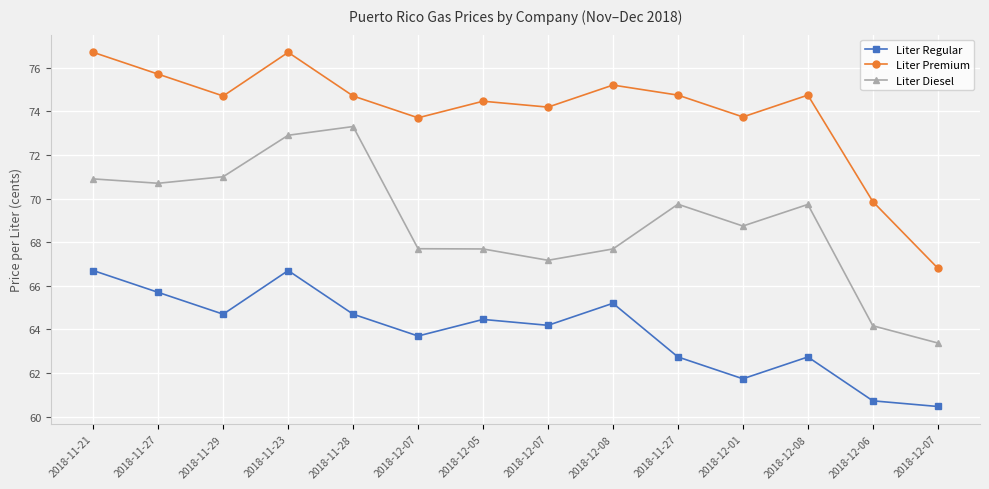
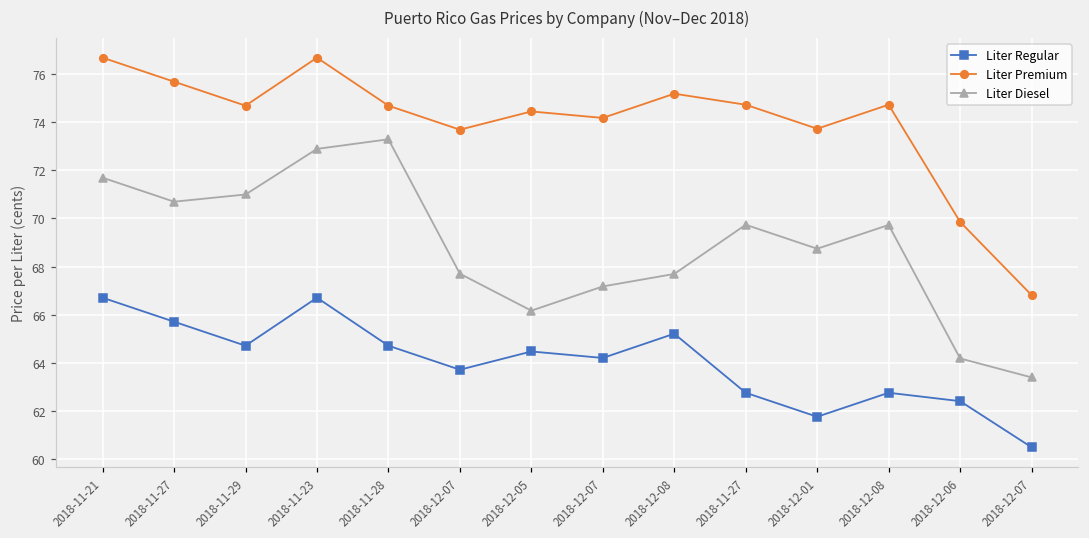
  {
    "Liter Regular": {
      "2018-11-21": 66.7,
      "2018-11-29": 64.7,
      "2018-11-23": 66.7,
      "2018-11-28": 64.7,
      "2018-12-05": 64.5,
      "2018-12-01": 61.7,
-     "2018-12-06": 60.7
+     "2018-12-06": 62.4
    },
    "Liter Premium": {
      "2018-11-21": 76.7,
      "2018-11-29": 74.7,
      "2018-11-23": 76.7,
      "2018-11-28": 74.7,
      "2018-12-05": 74.5,
      "2018-12-01": 73.7,
      "2018-12-06": 69.9
    },
    "Liter Diesel": {
-     "2018-11-21": 70.9,
+     "2018-11-21": 71.7,
      "2018-11-29": 71.0,
      "2018-11-23": 72.9,
      "2018-11-28": 73.3,
-     "2018-12-05": 67.7,
+     "2018-12-05": 66.2,
      "2018-12-01": 68.7,
      "2018-12-06": 64.2
    }
  }
